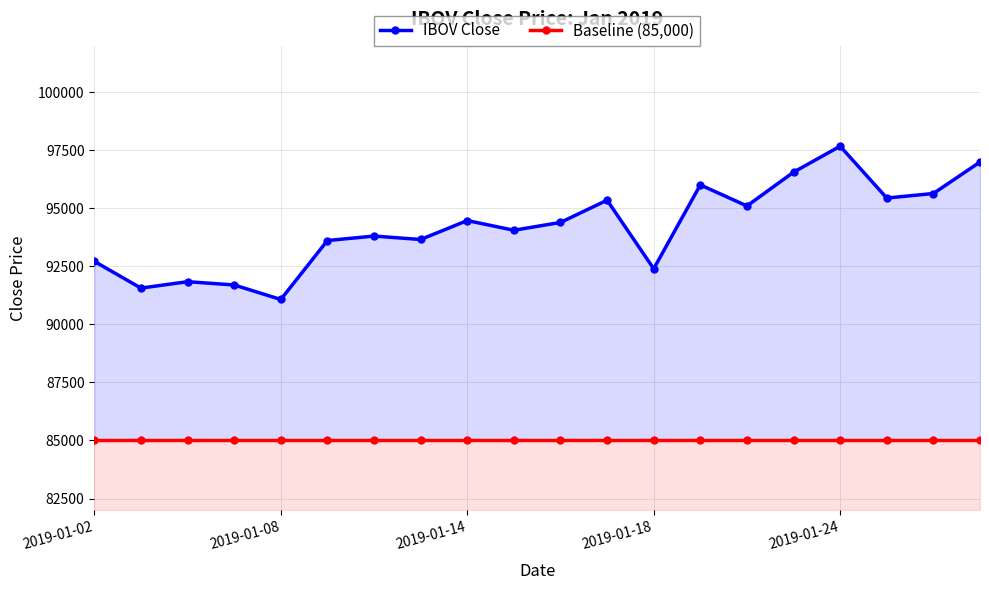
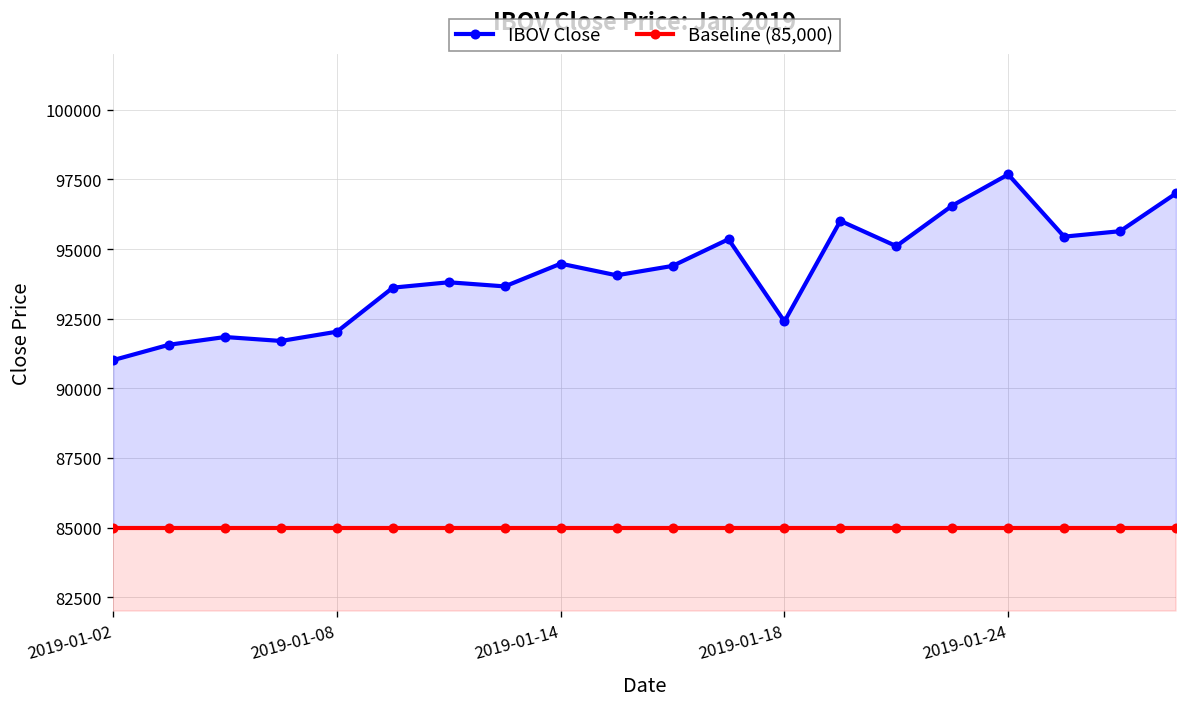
  {
    "IBOV Close": {
-     "2019-01-02": 92700,
-     "2019-01-08": 91100,
+     "2019-01-02": 91000,
+     "2019-01-08": 92000,
      "2019-01-14": 94500,
      "2019-01-18": 92400,
      "2019-01-24": 97700
    },
    "Baseline (85,000)": {
      "2019-01-02": 85000,
      "2019-01-08": 85000,
      "2019-01-14": 85000,
      "2019-01-18": 85000,
      "2019-01-24": 85000
    }
  }
